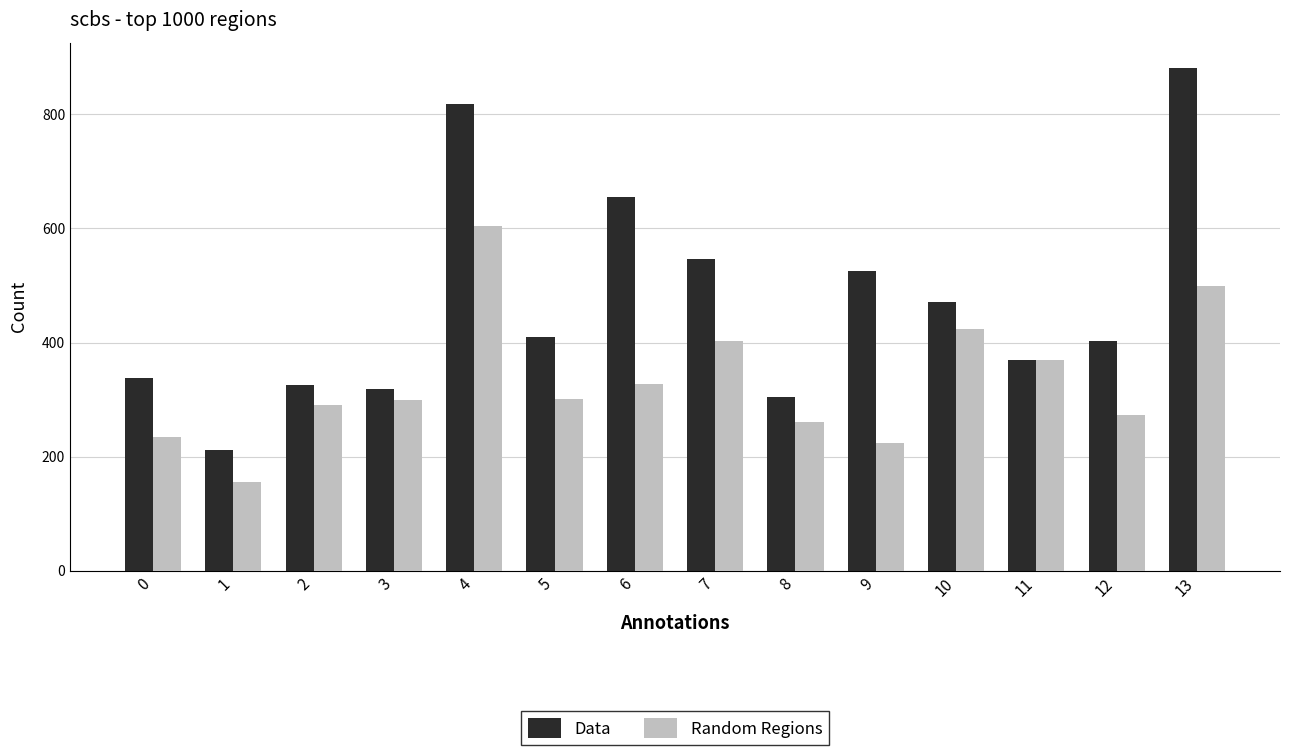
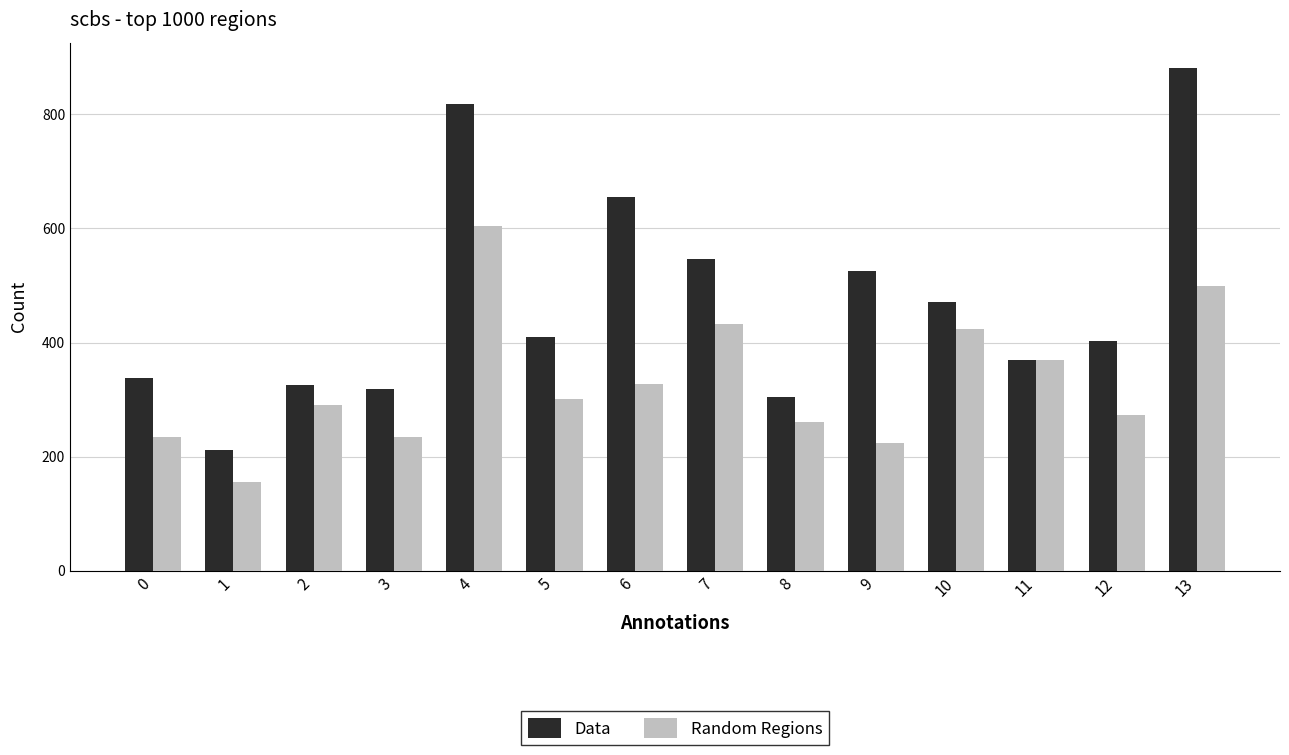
  {
    "Data": {
      "0": 340,
      "1": 210,
      "2": 330,
      "3": 320,
      "4": 820,
      "5": 410,
      "6": 650,
      "7": 550,
      "8": 300,
      "9": 520,
      "10": 470,
      "11": 370,
      "12": 400,
      "13": 880
    },
    "Random Regions": {
      "0": 230,
      "1": 160,
      "2": 290,
-     "3": 300,
+     "3": 230,
      "4": 600,
      "5": 300,
      "6": 330,
-     "7": 400,
+     "7": 430,
      "8": 260,
      "9": 220,
      "10": 420,
      "11": 370,
      "12": 270,
      "13": 500
    }
  }
